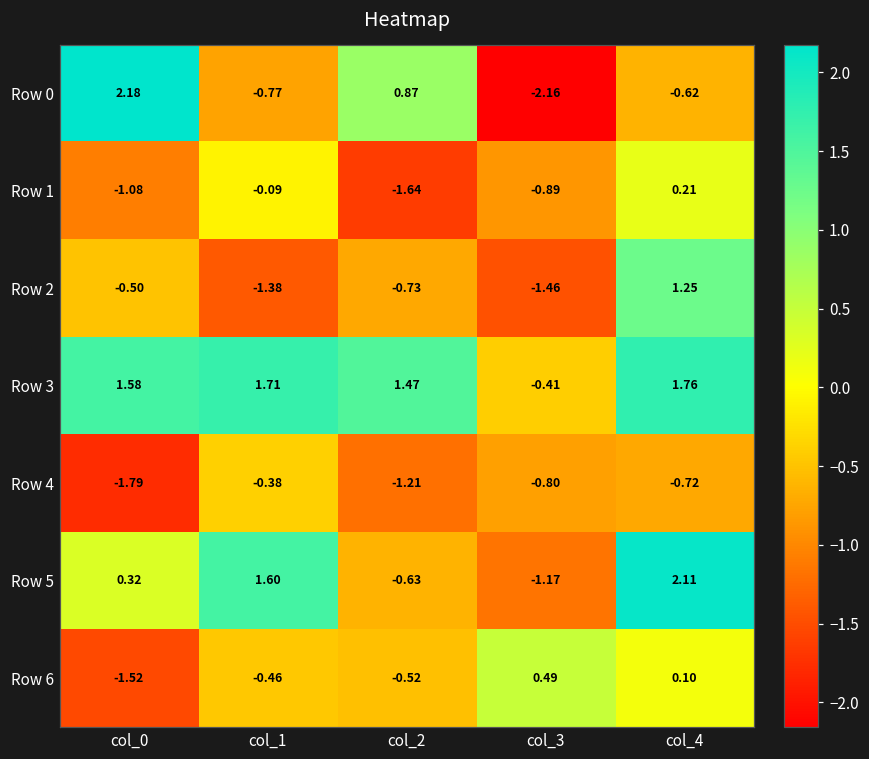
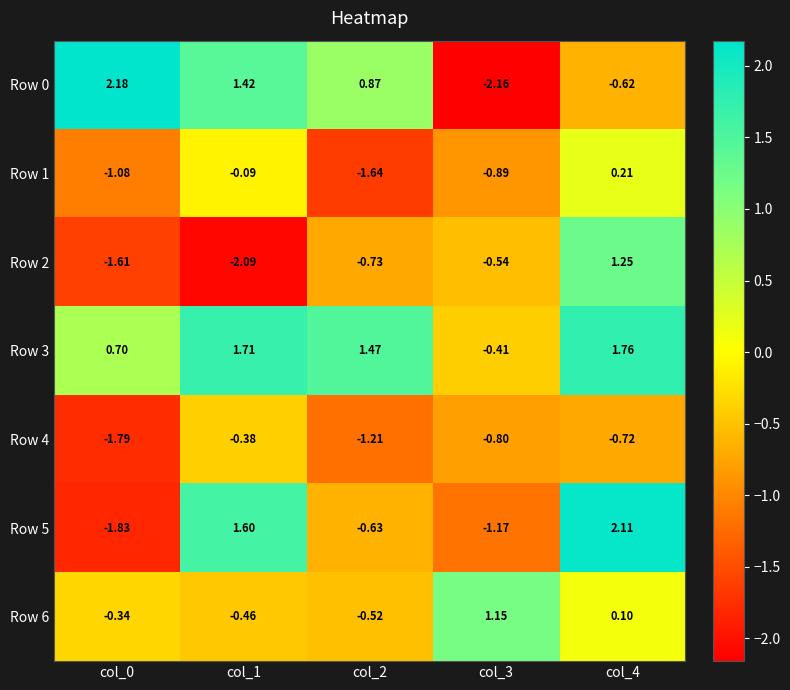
  {
    "Row 0": {
      "col_0": 2.18,
-     "col_1": -0.77,
+     "col_1": 1.42,
      "col_2": 0.87,
      "col_3": -2.16,
      "col_4": -0.62
    },
    "Row 1": {
      "col_0": -1.08,
      "col_1": -0.09,
      "col_2": -1.64,
      "col_3": -0.89,
      "col_4": 0.21
    },
    "Row 2": {
-     "col_0": -0.50,
-     "col_1": -1.38,
+     "col_0": -1.61,
+     "col_1": -2.09,
      "col_2": -0.73,
-     "col_3": -1.46,
+     "col_3": -0.54,
      "col_4": 1.25
    },
    "Row 3": {
-     "col_0": 1.58,
+     "col_0": 0.70,
      "col_1": 1.71,
      "col_2": 1.47,
      "col_3": -0.41,
      "col_4": 1.76
    },
    "Row 4": {
      "col_0": -1.79,
      "col_1": -0.38,
      "col_2": -1.21,
      "col_3": -0.80,
      "col_4": -0.72
    },
    "Row 5": {
-     "col_0": 0.32,
+     "col_0": -1.83,
      "col_1": 1.60,
      "col_2": -0.63,
      "col_3": -1.17,
      "col_4": 2.11
    },
    "Row 6": {
-     "col_0": -1.52,
+     "col_0": -0.34,
      "col_1": -0.46,
      "col_2": -0.52,
-     "col_3": 0.49,
+     "col_3": 1.15,
      "col_4": 0.10
    }
  }
